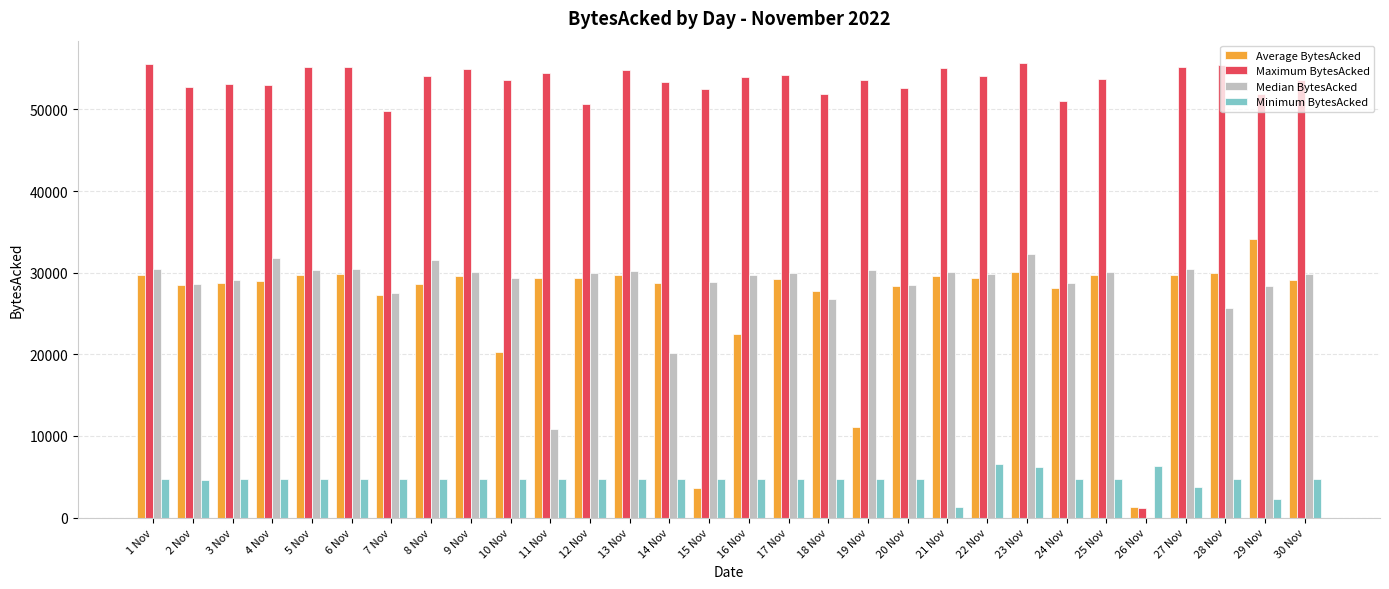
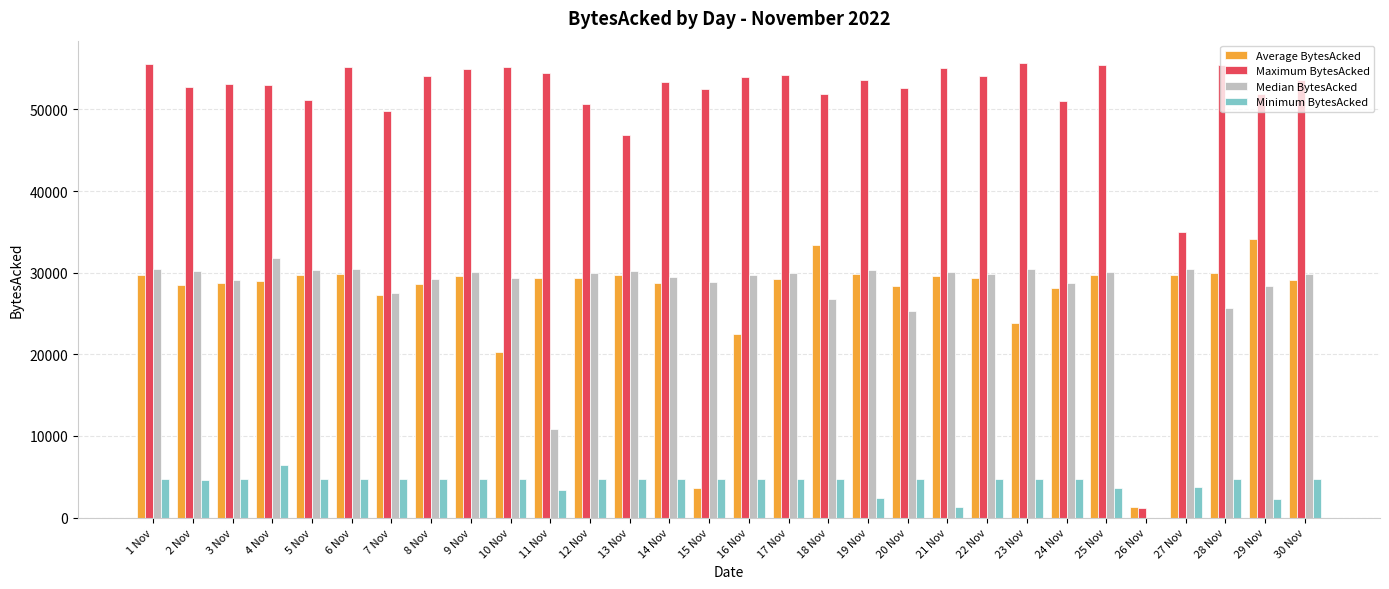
  {
    "Average BytesAcked": {
      "1 Nov": 30000,
      "2 Nov": 28000,
      "3 Nov": 29000,
      "4 Nov": 29000,
      "5 Nov": 30000,
      "6 Nov": 30000,
      "7 Nov": 27000,
      "8 Nov": 29000,
      "9 Nov": 30000,
      "10 Nov": 20000,
      "11 Nov": 29000,
      "12 Nov": 29000,
      "13 Nov": 30000,
      "14 Nov": 29000,
      "15 Nov": 4000,
      "16 Nov": 22000,
      "17 Nov": 29000,
-     "18 Nov": 28000,
-     "19 Nov": 11000,
+     "18 Nov": 33000,
+     "19 Nov": 30000,
      "20 Nov": 28000,
      "21 Nov": 30000,
      "22 Nov": 29000,
-     "23 Nov": 30000,
+     "23 Nov": 24000,
      "24 Nov": 28000,
      "25 Nov": 30000,
      "26 Nov": 1000,
      "27 Nov": 30000,
      "28 Nov": 30000,
      "29 Nov": 34000,
      "30 Nov": 29000
    },
    "Maximum BytesAcked": {
      "1 Nov": 56000,
      "2 Nov": 53000,
      "3 Nov": 53000,
      "4 Nov": 53000,
-     "5 Nov": 55000,
+     "5 Nov": 51000,
      "6 Nov": 55000,
      "7 Nov": 50000,
      "8 Nov": 54000,
      "9 Nov": 55000,
-     "10 Nov": 54000,
+     "10 Nov": 55000,
      "11 Nov": 54000,
      "12 Nov": 51000,
-     "13 Nov": 55000,
+     "13 Nov": 47000,
      "14 Nov": 53000,
      "15 Nov": 53000,
      "16 Nov": 54000,
      "17 Nov": 54000,
      "18 Nov": 52000,
      "19 Nov": 54000,
      "20 Nov": 53000,
      "21 Nov": 55000,
      "22 Nov": 54000,
      "23 Nov": 56000,
      "24 Nov": 51000,
-     "25 Nov": 54000,
+     "25 Nov": 55000,
      "26 Nov": 1000,
-     "27 Nov": 55000
+     "27 Nov": 35000
    },
    "Median BytesAcked": {
      "1 Nov": 30000,
-     "2 Nov": 29000,
+     "2 Nov": 30000,
      "3 Nov": 29000,
      "4 Nov": 32000,
      "5 Nov": 30000,
      "6 Nov": 30000,
      "7 Nov": 28000,
-     "8 Nov": 32000,
+     "8 Nov": 29000,
      "9 Nov": 30000,
      "10 Nov": 29000,
      "11 Nov": 11000,
      "12 Nov": 30000,
      "13 Nov": 30000,
-     "14 Nov": 20000,
+     "14 Nov": 29000,
      "15 Nov": 29000,
      "16 Nov": 30000,
      "17 Nov": 30000,
      "18 Nov": 27000,
      "19 Nov": 30000,
-     "20 Nov": 29000,
+     "20 Nov": 25000,
      "21 Nov": 30000,
      "22 Nov": 30000,
-     "23 Nov": 32000,
+     "23 Nov": 31000,
      "24 Nov": 29000,
      "25 Nov": 30000,
      "26 Nov": 0,
      "27 Nov": 30000,
      "28 Nov": 26000,
      "29 Nov": 28000,
      "30 Nov": 30000
    },
    "Minimum BytesAcked": {
      "1 Nov": 5000,
      "2 Nov": 5000,
      "3 Nov": 5000,
-     "4 Nov": 5000,
+     "4 Nov": 6000,
      "5 Nov": 5000,
      "6 Nov": 5000,
      "7 Nov": 5000,
      "8 Nov": 5000,
      "9 Nov": 5000,
      "10 Nov": 5000,
-     "11 Nov": 5000,
+     "11 Nov": 3000,
      "12 Nov": 5000,
      "13 Nov": 5000,
      "14 Nov": 5000,
      "15 Nov": 5000,
      "16 Nov": 5000,
      "17 Nov": 5000,
      "18 Nov": 5000,
-     "19 Nov": 5000,
+     "19 Nov": 2000,
      "20 Nov": 5000,
      "21 Nov": 1000,
-     "22 Nov": 7000,
-     "23 Nov": 6000,
+     "22 Nov": 5000,
+     "23 Nov": 5000,
      "24 Nov": 5000,
-     "25 Nov": 5000,
-     "26 Nov": 6000,
+     "25 Nov": 4000,
+     "26 Nov": 0,
      "27 Nov": 4000,
      "28 Nov": 5000,
      "29 Nov": 2000,
      "30 Nov": 5000
    }
  }
